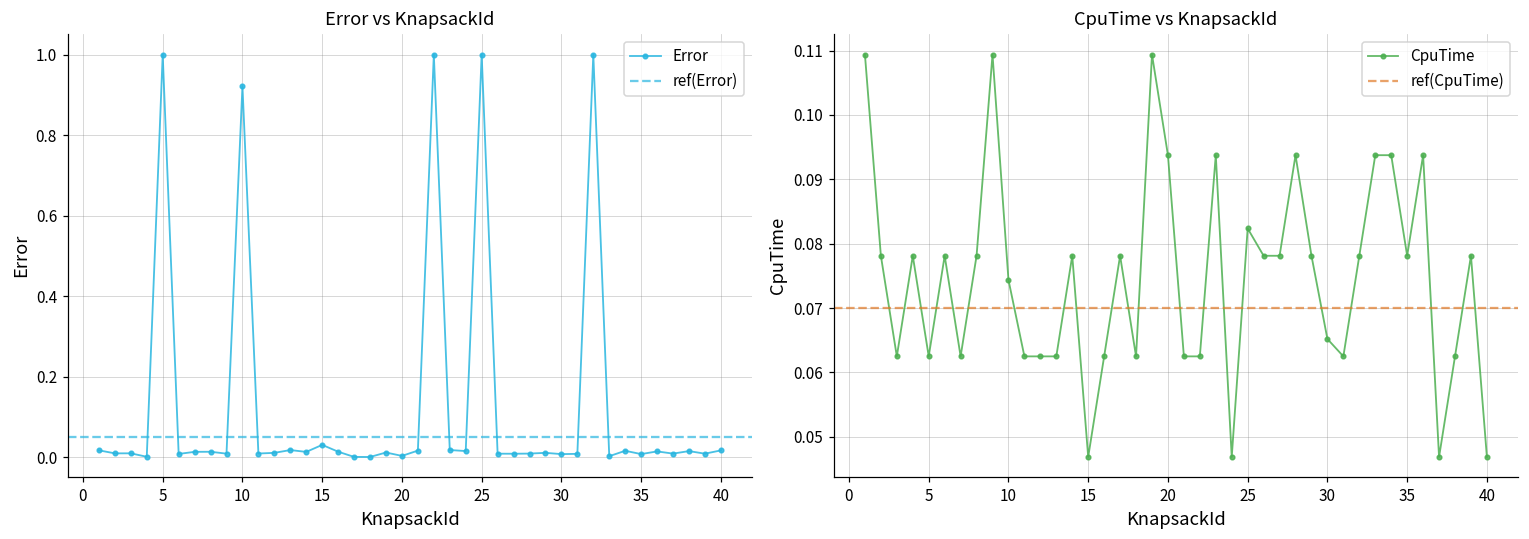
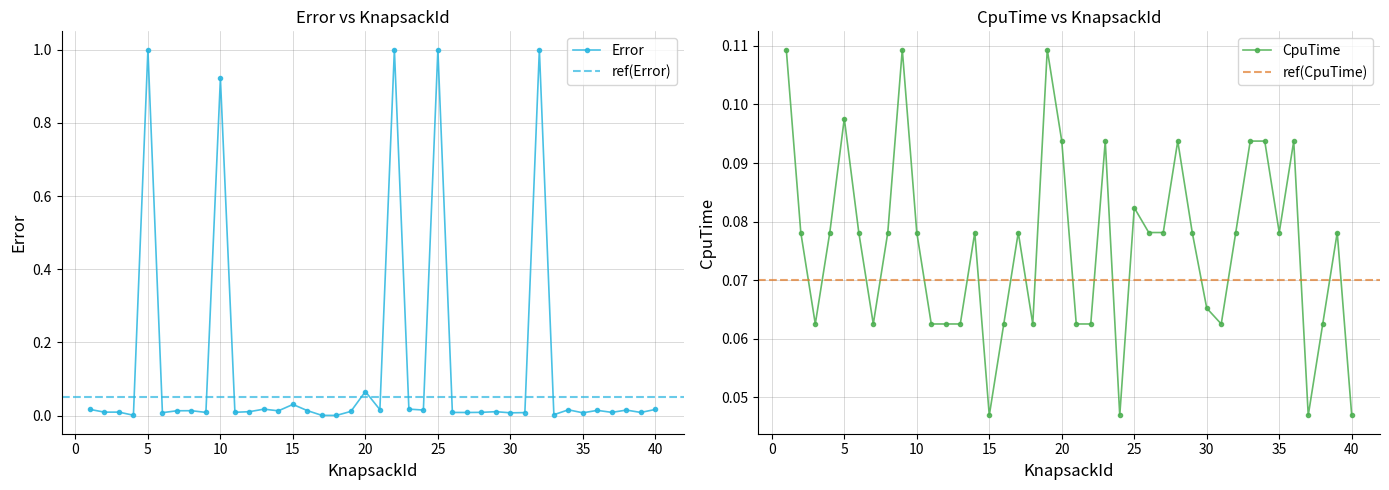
  {
    "Error vs KnapsackId": {
      "5": 1.00,
      "10": 0.92,
      "15": 0.03,
-     "20": 0.00,
+     "20": 0.07,
      "25": 1.00,
      "30": 0.01,
      "35": 0.01,
      "40": 0.02
    },
    "CpuTime vs KnapsackId": {
-     "5": 0.063,
-     "10": 0.074,
+     "5": 0.098,
+     "10": 0.078,
      "15": 0.047,
      "20": 0.094,
      "25": 0.082,
      "30": 0.065,
      "35": 0.078,
      "40": 0.047
    }
  }
